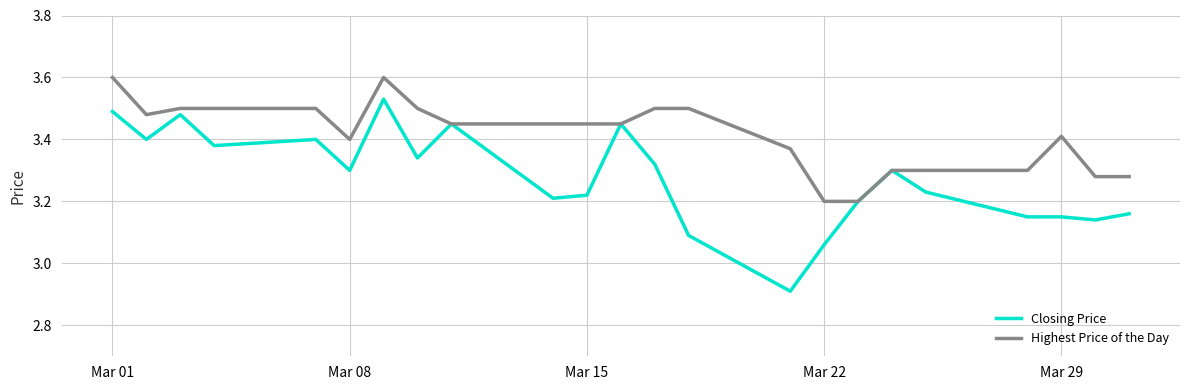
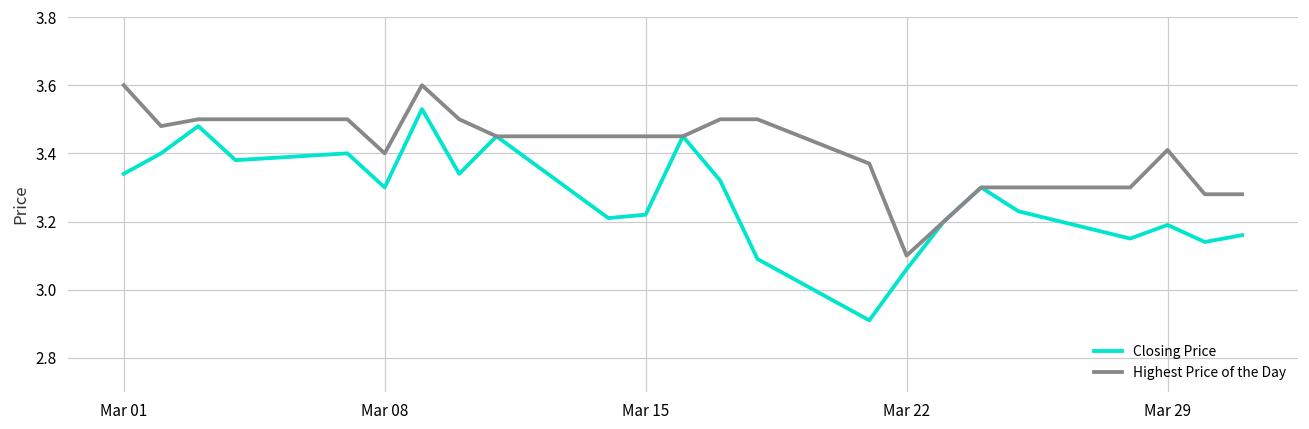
  {
    "Closing Price": {
-     "Mar 01": 3.49,
+     "Mar 01": 3.34,
      "Mar 08": 3.30,
      "Mar 15": 3.22,
      "Mar 22": 3.06,
-     "Mar 29": 3.15
+     "Mar 29": 3.19
    },
    "Highest Price of the Day": {
      "Mar 01": 3.6,
      "Mar 08": 3.4,
      "Mar 15": 3.45,
-     "Mar 22": 3.2,
+     "Mar 22": 3.1,
      "Mar 29": 3.41
    }
  }
